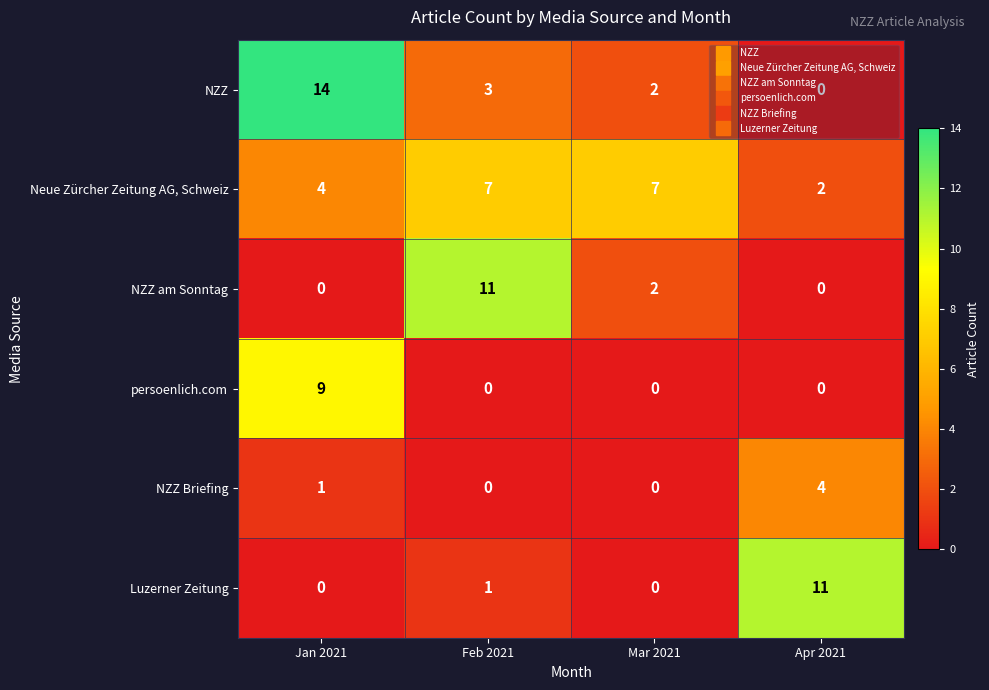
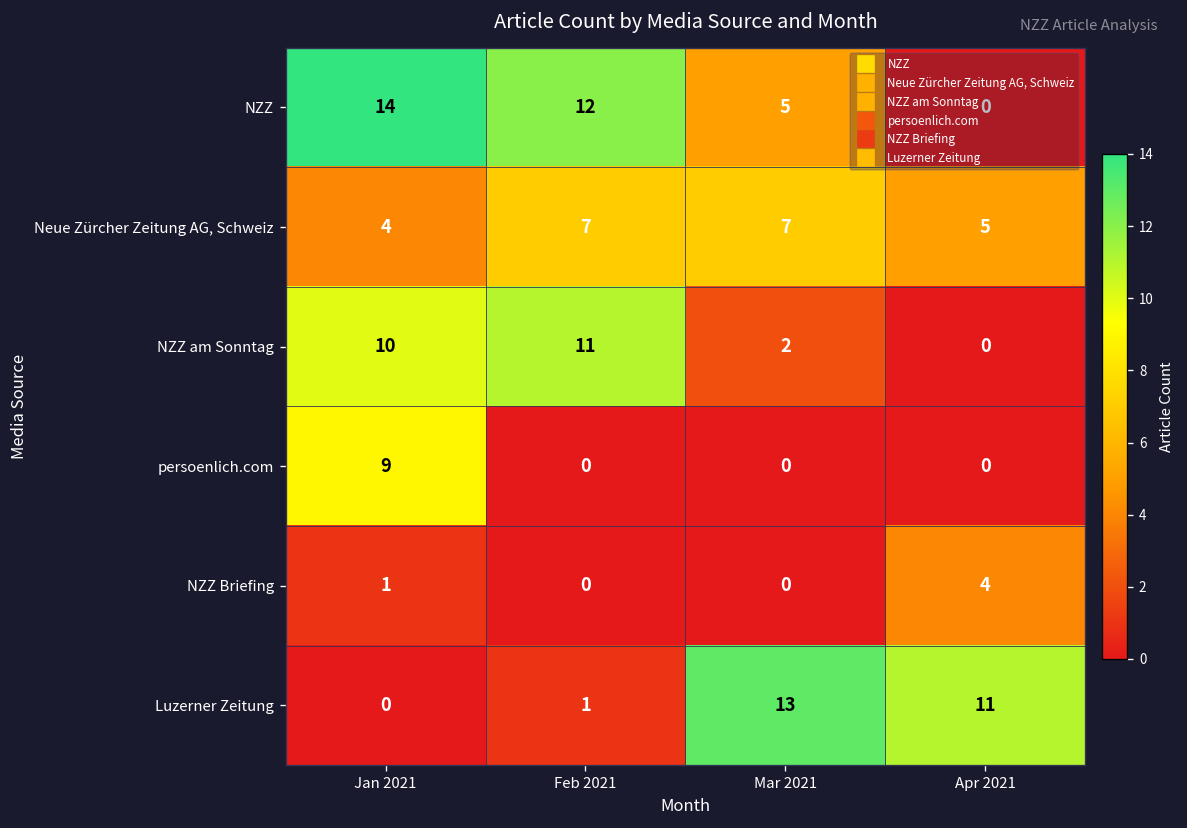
  {
    "NZZ": {
      "Jan 2021": 14,
-     "Feb 2021": 3,
-     "Mar 2021": 2
+     "Feb 2021": 12,
+     "Mar 2021": 5
    },
    "Neue Zürcher Zeitung AG, Schweiz": {
      "Jan 2021": 4,
      "Feb 2021": 7,
      "Mar 2021": 7,
-     "Apr 2021": 2
+     "Apr 2021": 5
    },
    "NZZ am Sonntag": {
-     "Jan 2021": 0,
+     "Jan 2021": 10,
      "Feb 2021": 11,
      "Mar 2021": 2,
      "Apr 2021": 0
    },
    "persoenlich.com": {
      "Jan 2021": 9,
      "Feb 2021": 0,
      "Mar 2021": 0,
      "Apr 2021": 0
    },
    "NZZ Briefing": {
      "Jan 2021": 1,
      "Feb 2021": 0,
      "Mar 2021": 0,
      "Apr 2021": 4
    },
    "Luzerner Zeitung": {
      "Jan 2021": 0,
      "Feb 2021": 1,
-     "Mar 2021": 0,
+     "Mar 2021": 13,
      "Apr 2021": 11
    }
  }
